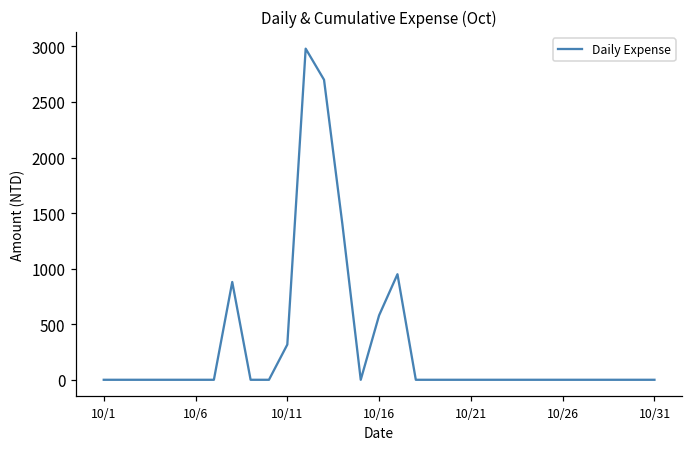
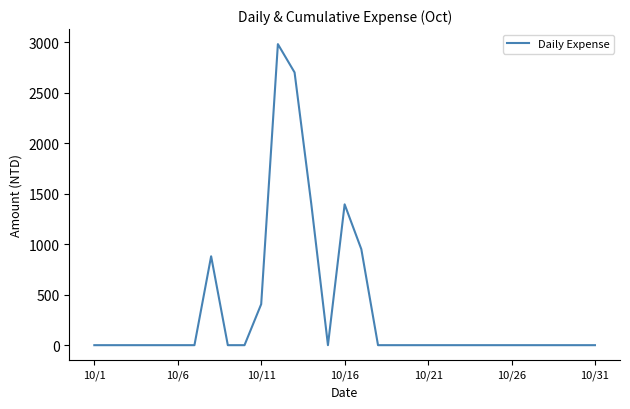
  {
    "10/1": 0,
    "10/6": 0,
-   "10/11": 320,
-   "10/16": 580,
+   "10/11": 410,
+   "10/16": 1390,
    "10/21": 0,
    "10/26": 0,
    "10/31": 0
  }
